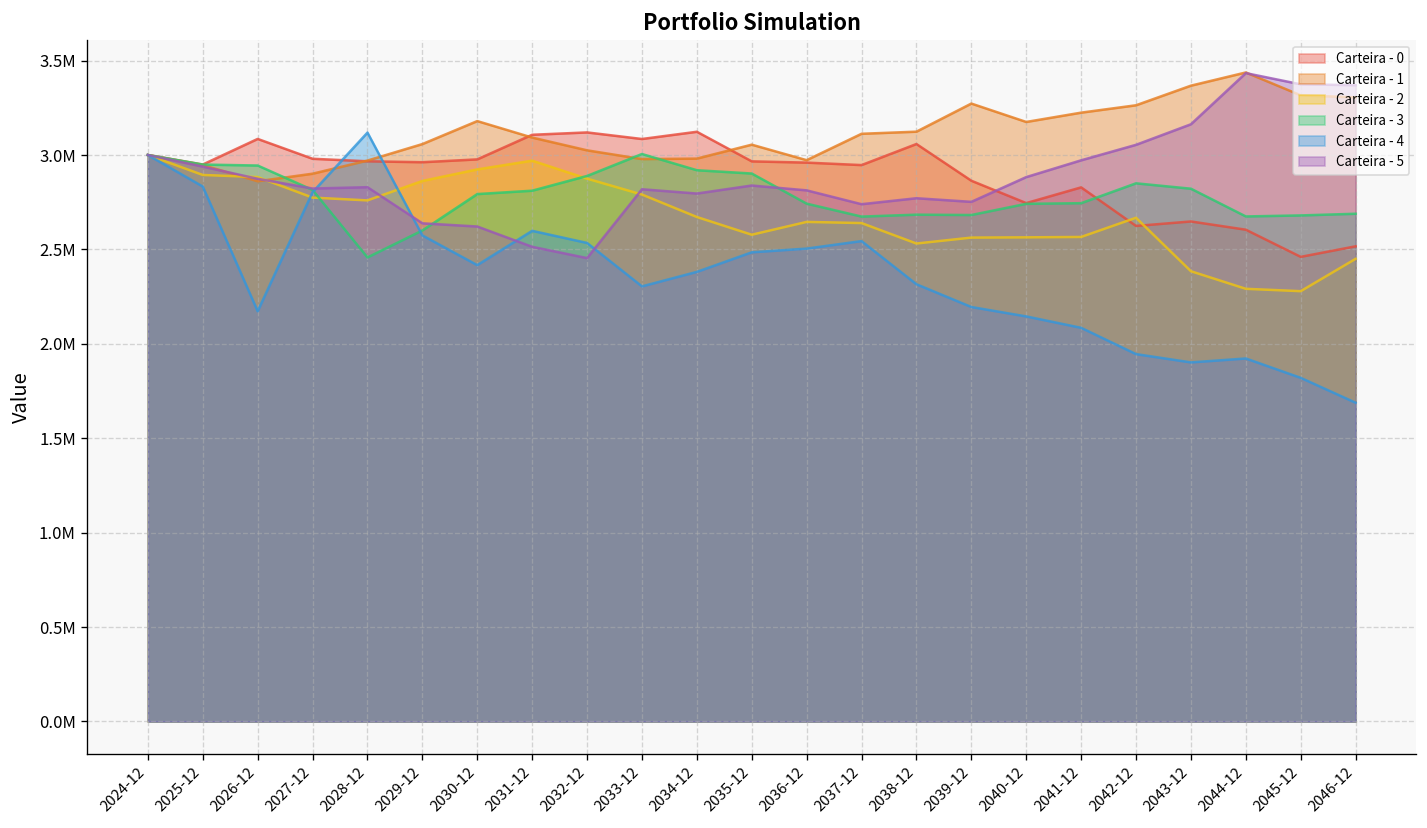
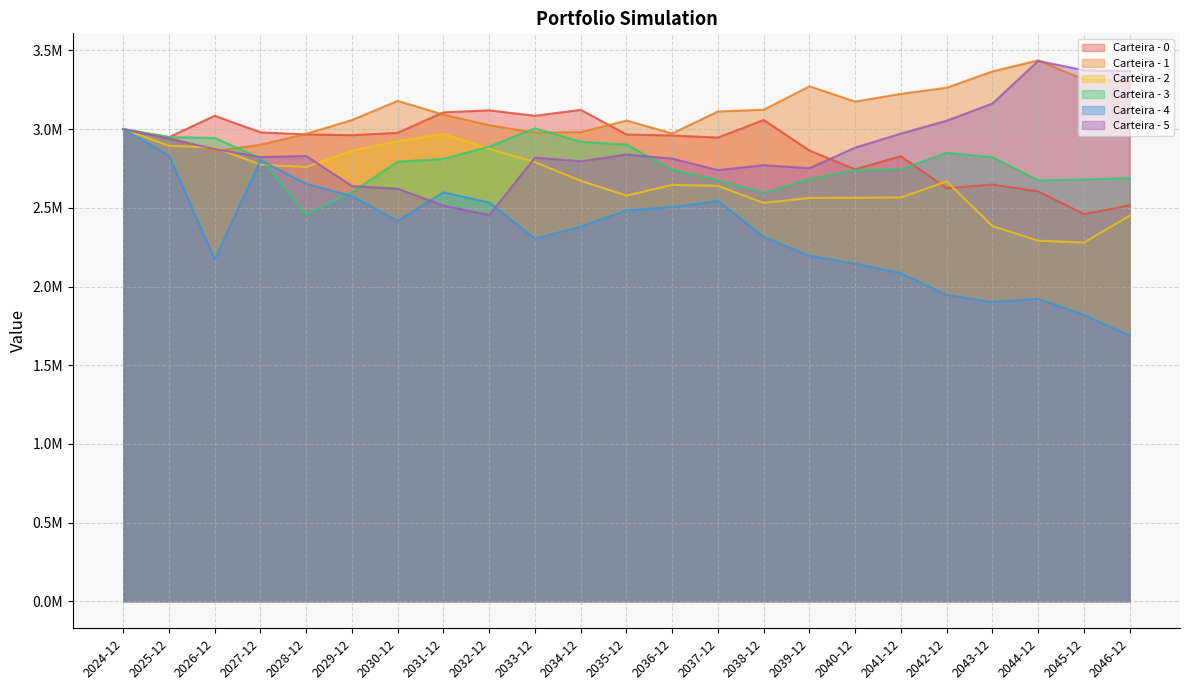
  {
    "Carteira - 3": {
      "2026-12": 2940000,
      "2028-12": 2460000,
      "2029-12": 2600000,
      "2030-12": 2790000,
      "2031-12": 2810000,
      "2033-12": 3010000,
      "2034-12": 2920000,
      "2035-12": 2900000,
      "2036-12": 2740000,
      "2037-12": 2670000,
-     "2038-12": 2680000,
+     "2038-12": 2600000,
      "2039-12": 2680000,
      "2041-12": 2740000,
      "2042-12": 2850000,
      "2043-12": 2820000,
      "2044-12": 2670000,
      "2045-12": 2680000,
      "2046-12": 2690000
    },
    "Carteira - 4": {
      "2025-12": 2830000,
      "2026-12": 2170000,
-     "2028-12": 3120000,
+     "2028-12": 2650000,
      "2029-12": 2570000,
      "2030-12": 2420000,
      "2031-12": 2600000,
      "2032-12": 2530000,
      "2033-12": 2300000,
      "2034-12": 2380000,
      "2035-12": 2480000,
      "2036-12": 2500000,
      "2037-12": 2540000,
      "2038-12": 2320000,
      "2039-12": 2200000,
      "2040-12": 2150000,
      "2041-12": 2080000,
      "2042-12": 1950000,
      "2043-12": 1900000,
      "2044-12": 1920000,
      "2045-12": 1820000,
      "2046-12": 1690000
    },
    "Carteira - 5": {
      "2028-12": 2830000,
      "2029-12": 2640000,
      "2030-12": 2620000,
      "2031-12": 2510000,
      "2032-12": 2450000,
      "2033-12": 2820000,
      "2034-12": 2800000,
      "2035-12": 2840000,
      "2036-12": 2810000,
      "2037-12": 2740000,
      "2038-12": 2770000,
      "2039-12": 2750000,
      "2040-12": 2880000,
      "2041-12": 2970000,
      "2042-12": 3050000,
      "2043-12": 3160000
    }
  }
